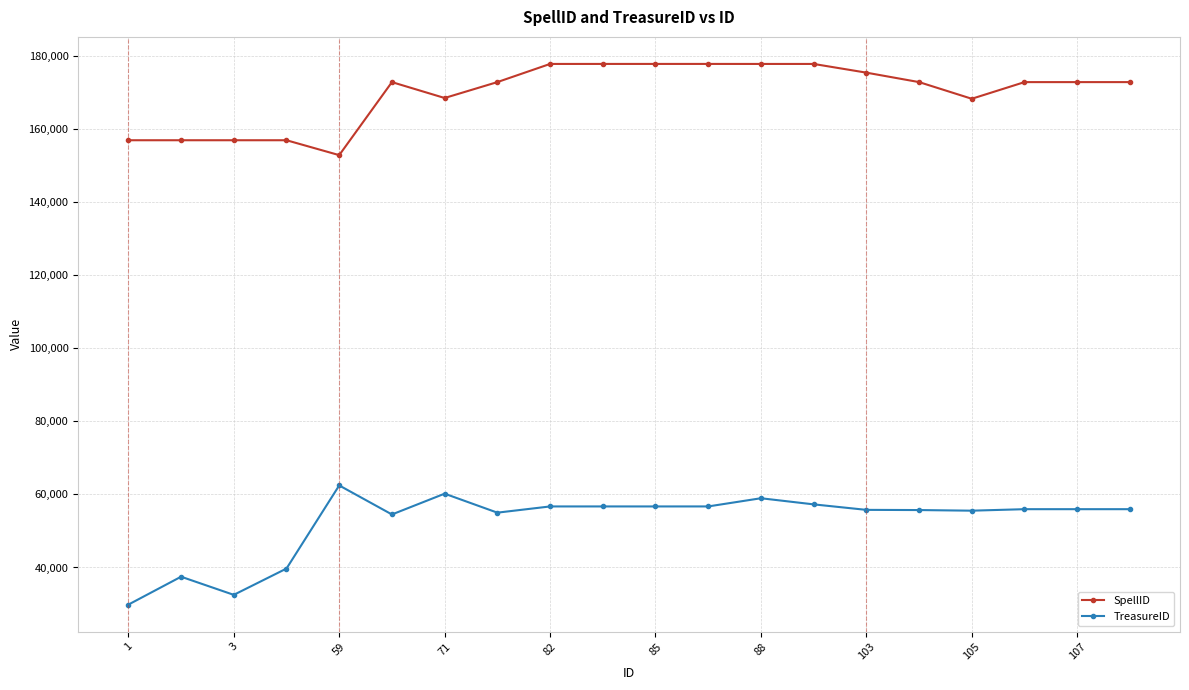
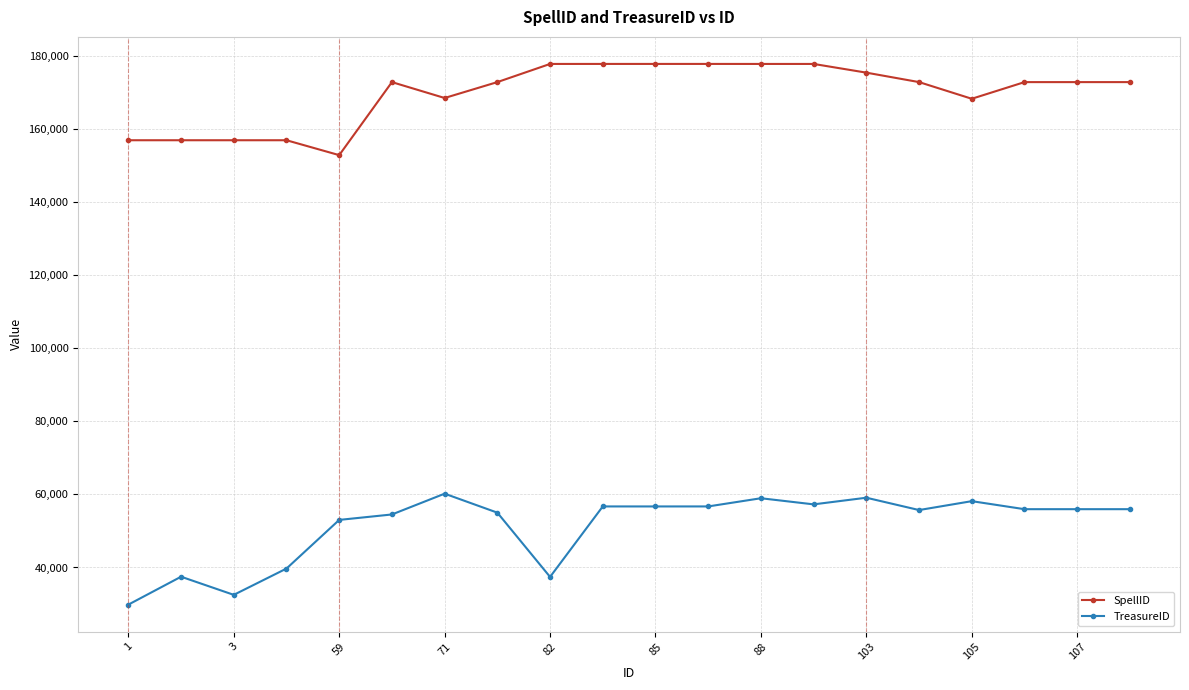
  {
    "SpellID": {
      "59": "153,000",
      "71": "169,000",
      "82": "178,000",
      "85": "178,000",
      "88": "178,000",
      "103": "175,000",
      "105": "168,000",
      "107": "173,000"
    },
    "TreasureID": {
-     "59": "62,000",
+     "59": "53,000",
      "71": "60,000",
-     "82": "57,000",
+     "82": "37,000",
      "85": "57,000",
      "88": "59,000",
-     "103": "56,000",
-     "105": "56,000",
+     "103": "59,000",
+     "105": "58,000",
      "107": "56,000"
    }
  }
